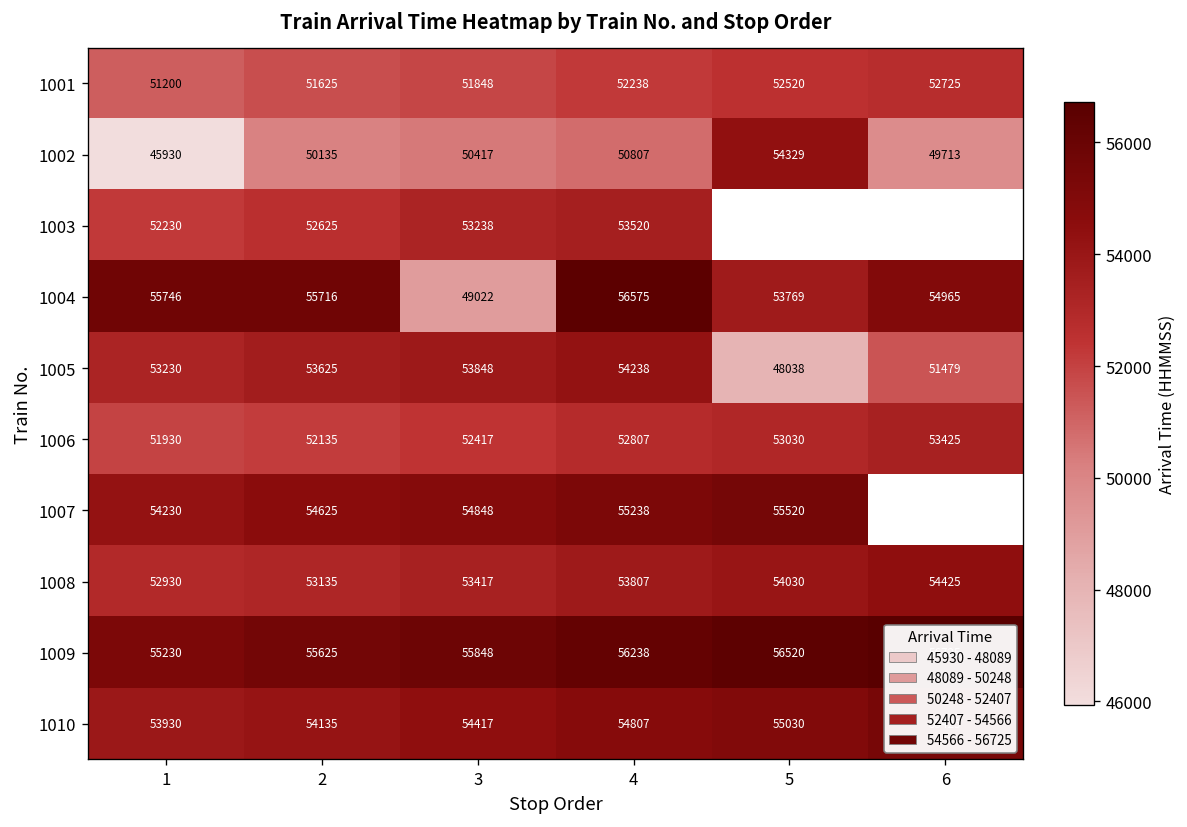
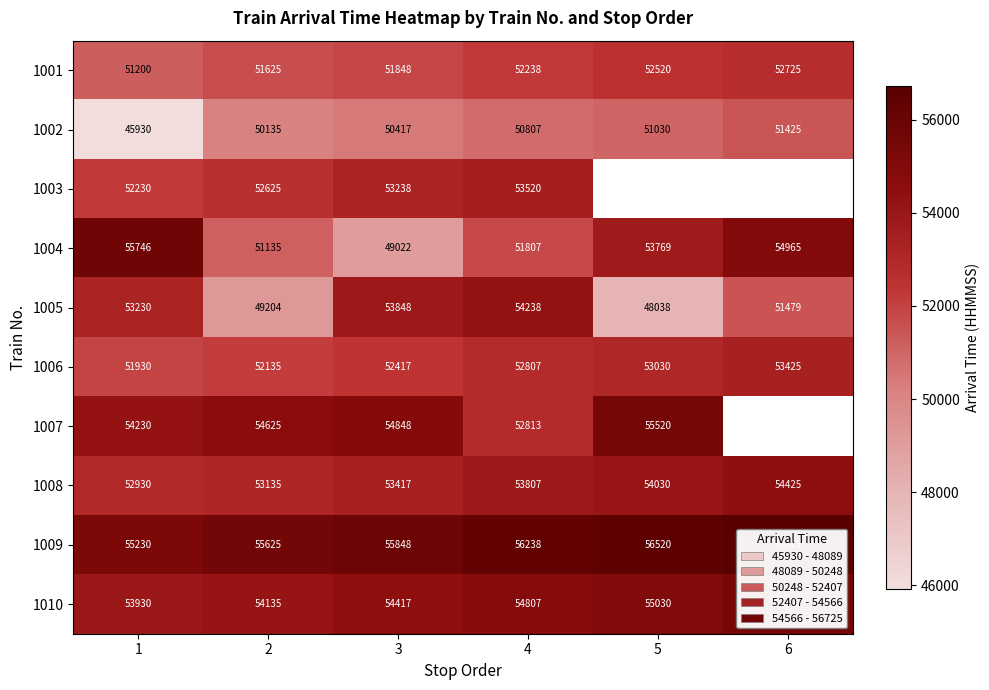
  {
    "1001": {
      "1": 51200,
      "2": 51625,
      "3": 51848,
      "4": 52238,
      "5": 52520,
      "6": 52725
    },
    "1002": {
      "1": 45930,
      "2": 50135,
      "3": 50417,
      "4": 50807,
-     "5": 54329,
-     "6": 49713
+     "5": 51030,
+     "6": 51425
    },
    "1003": {
      "1": 52230,
      "2": 52625,
      "3": 53238,
      "4": 53520
    },
    "1004": {
      "1": 55746,
-     "2": 55716,
+     "2": 51135,
      "3": 49022,
-     "4": 56575,
+     "4": 51807,
      "5": 53769,
      "6": 54965
    },
    "1005": {
      "1": 53230,
-     "2": 53625,
+     "2": 49204,
      "3": 53848,
      "4": 54238,
      "5": 48038,
      "6": 51479
    },
    "1006": {
      "1": 51930,
      "2": 52135,
      "3": 52417,
      "4": 52807,
      "5": 53030,
      "6": 53425
    },
    "1007": {
      "1": 54230,
      "2": 54625,
      "3": 54848,
-     "4": 55238,
+     "4": 52813,
      "5": 55520
    },
    "1008": {
      "1": 52930,
      "2": 53135,
      "3": 53417,
      "4": 53807,
      "5": 54030,
      "6": 54425
    },
    "1009": {
      "1": 55230,
      "2": 55625,
      "3": 55848,
      "4": 56238,
      "5": 56520
    },
    "1010": {
      "1": 53930,
      "2": 54135,
      "3": 54417,
      "4": 54807,
      "5": 55030
    }
  }
